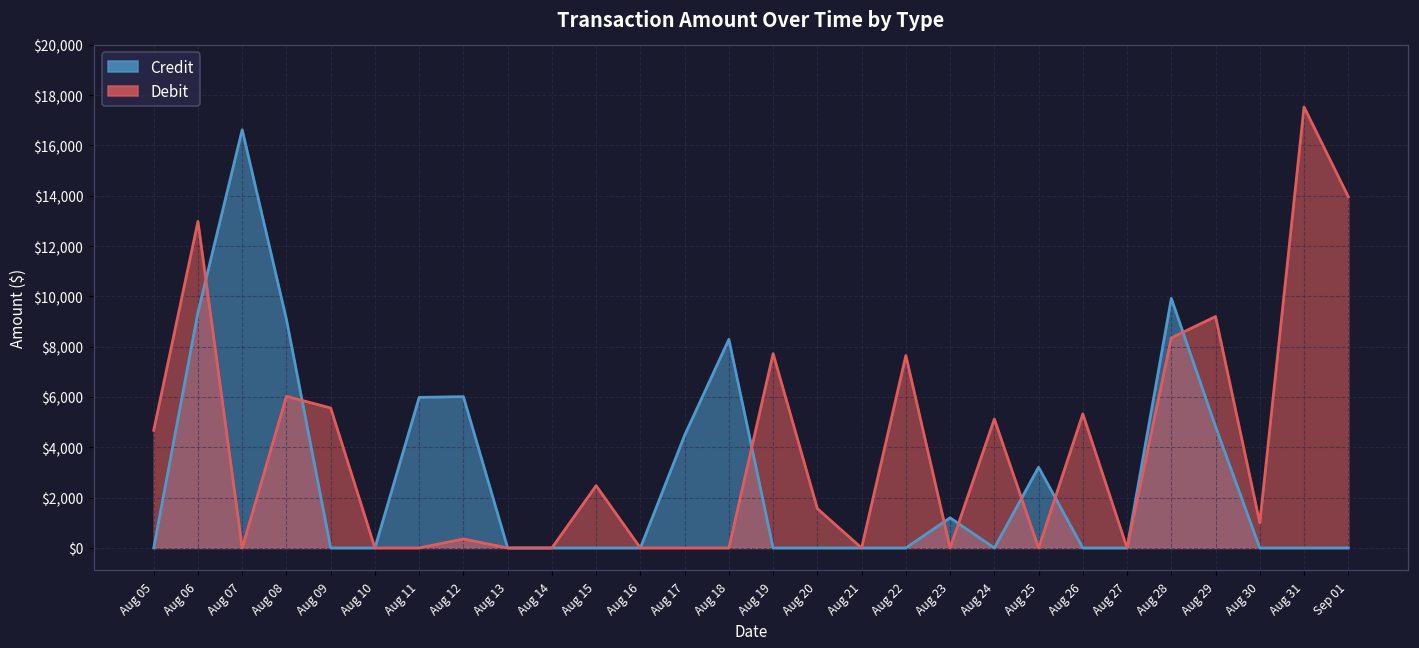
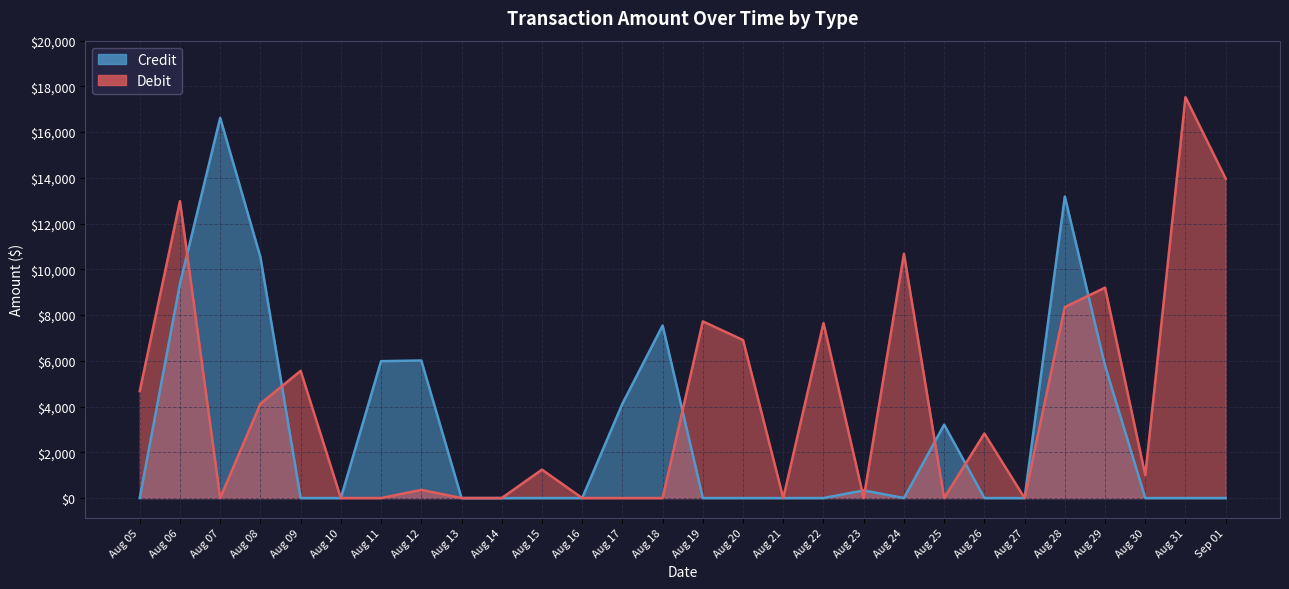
  {
    "Credit": {
      "Aug 05": "$0",
      "Aug 06": "$9,400",
      "Aug 07": "$16,600",
-     "Aug 08": "$9,100",
+     "Aug 08": "$10,500",
      "Aug 09": "$0",
      "Aug 11": "$6,000",
      "Aug 12": "$6,000",
      "Aug 15": "$0",
-     "Aug 17": "$4,500",
-     "Aug 18": "$8,300",
+     "Aug 17": "$4,100",
+     "Aug 18": "$7,500",
      "Aug 19": "$0",
      "Aug 20": "$0",
      "Aug 22": "$0",
-     "Aug 23": "$1,200",
+     "Aug 23": "$300",
      "Aug 24": "$0",
      "Aug 25": "$3,200",
      "Aug 26": "$0",
-     "Aug 28": "$9,900",
-     "Aug 29": "$4,800",
+     "Aug 28": "$13,200",
+     "Aug 29": "$5,800",
      "Aug 30": "$0",
      "Aug 31": "$0",
      "Sep 01": "$0"
    },
    "Debit": {
      "Aug 05": "$4,700",
      "Aug 06": "$13,000",
      "Aug 07": "$0",
-     "Aug 08": "$6,000",
+     "Aug 08": "$4,100",
      "Aug 09": "$5,600",
      "Aug 11": "$0",
      "Aug 12": "$400",
-     "Aug 15": "$2,500",
+     "Aug 15": "$1,200",
      "Aug 17": "$0",
      "Aug 18": "$0",
      "Aug 19": "$7,700",
-     "Aug 20": "$1,600",
+     "Aug 20": "$6,900",
      "Aug 22": "$7,600",
      "Aug 23": "$0",
-     "Aug 24": "$5,100",
+     "Aug 24": "$10,700",
      "Aug 25": "$0",
-     "Aug 26": "$5,300",
+     "Aug 26": "$2,800",
      "Aug 28": "$8,400",
      "Aug 29": "$9,200",
      "Aug 30": "$1,000",
      "Aug 31": "$17,500",
      "Sep 01": "$14,000"
    }
  }
